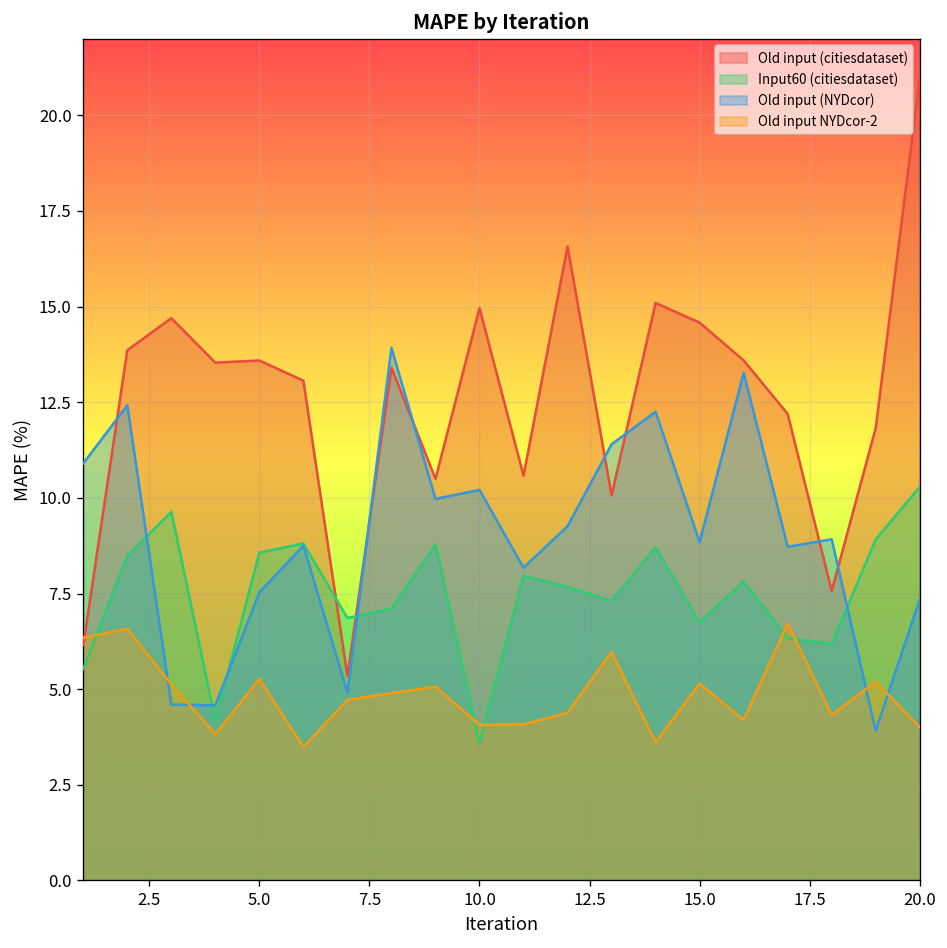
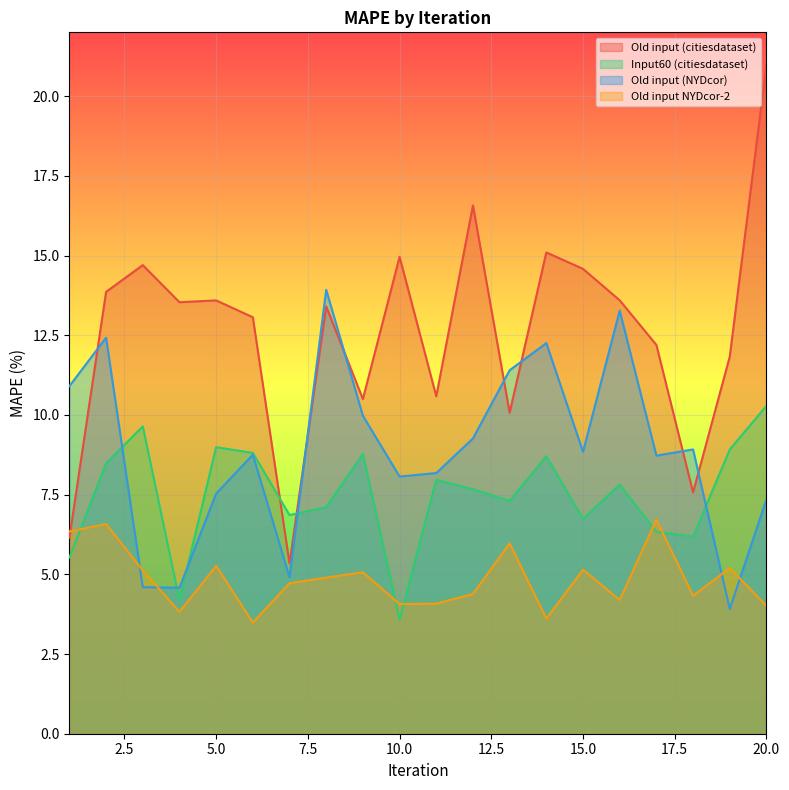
  {
    "Input60 (citiesdataset)": {
-     "5.0": 8.6,
+     "5.0": 9.0,
      "10.0": 3.6,
      "15.0": 6.7,
      "20.0": 10.3
    },
    "Old input (NYDcor)": {
      "5.0": 7.5,
-     "10.0": 10.2,
+     "10.0": 8.1,
      "15.0": 8.8,
      "20.0": 7.3
    }
  }
